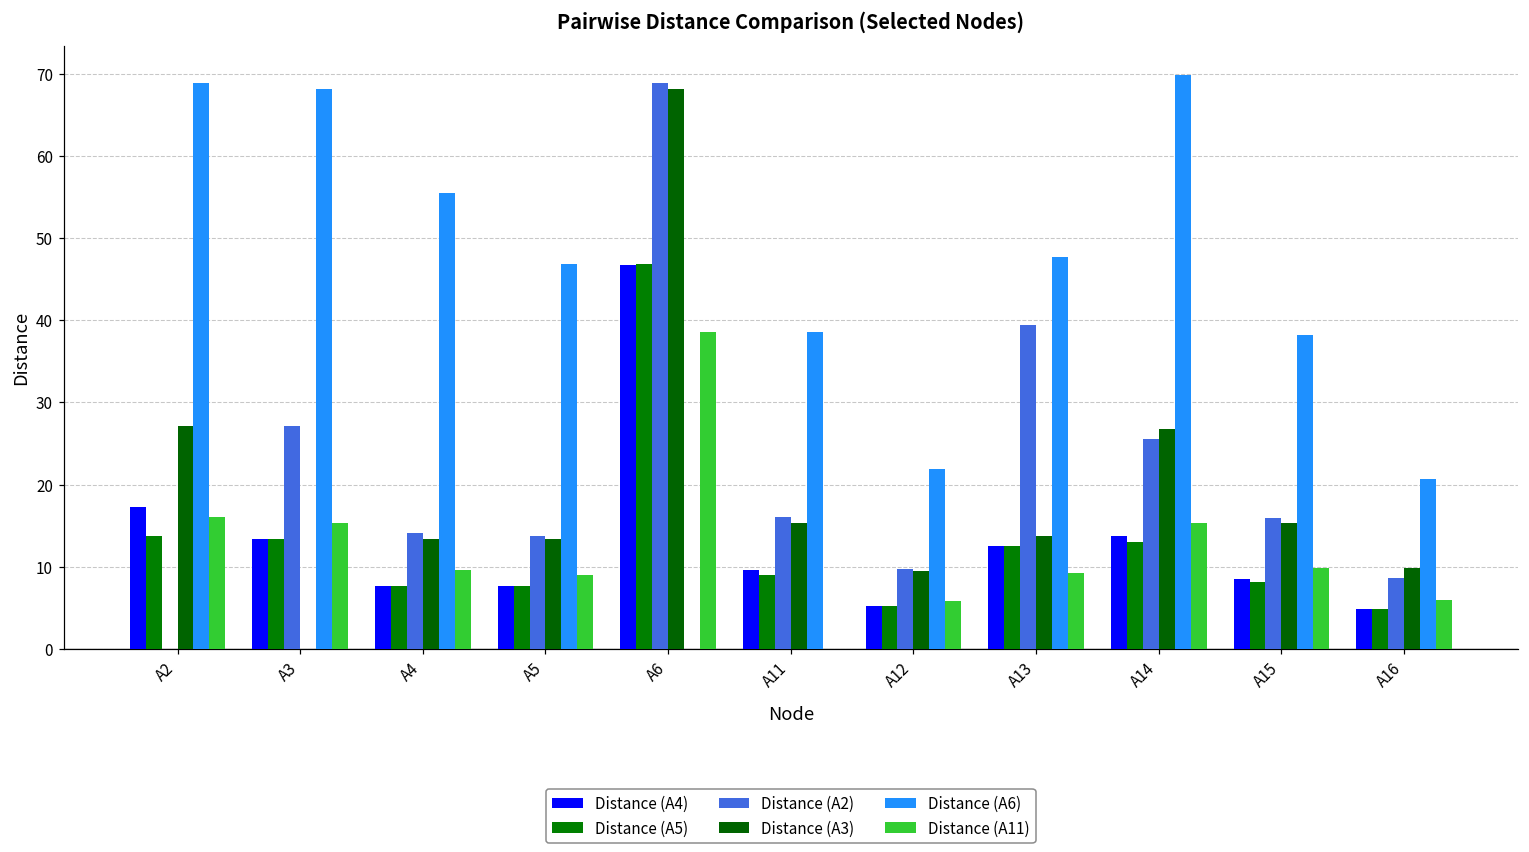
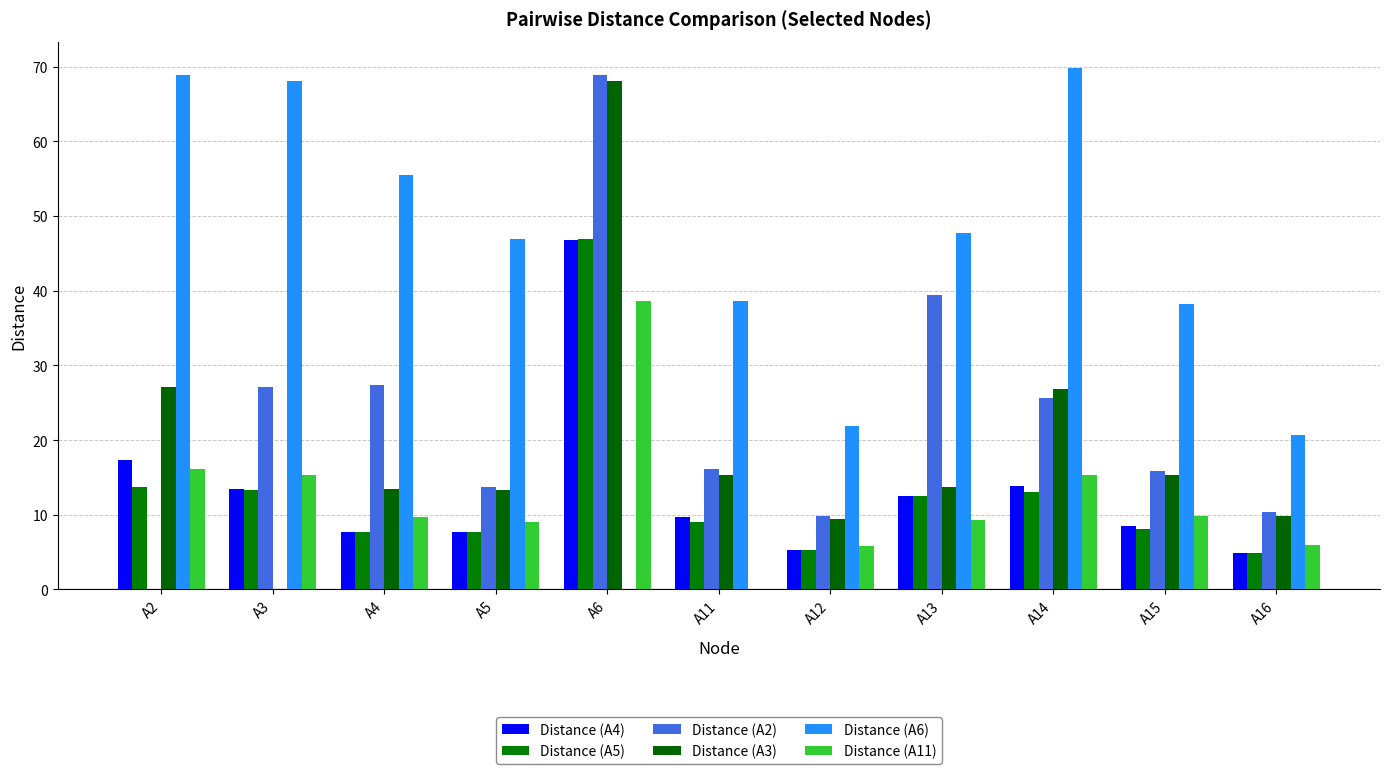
  {
    "Distance (A4)": {
      "A2": 17,
      "A3": 13,
      "A4": 8,
      "A5": 8,
      "A6": 47,
      "A11": 10,
      "A12": 5,
      "A13": 12,
      "A14": 14,
      "A15": 9,
      "A16": 5
    },
    "Distance (A2)": {
      "A2": 0,
      "A3": 27,
-     "A4": 14,
+     "A4": 27,
      "A5": 14,
      "A6": 69,
      "A11": 16,
      "A12": 10,
      "A13": 39,
      "A14": 26,
      "A15": 16,
-     "A16": 9
+     "A16": 10
    },
    "Distance (A6)": {
      "A2": 69,
      "A3": 68,
      "A4": 56,
      "A5": 47,
      "A6": 0,
      "A11": 39,
      "A12": 22,
      "A13": 48,
      "A14": 70,
      "A15": 38,
      "A16": 21
    },
    "Distance (A11)": {
      "A2": 16,
      "A3": 15,
      "A4": 10,
      "A5": 9,
      "A6": 39,
      "A11": 0,
      "A12": 6,
      "A13": 9,
      "A14": 15,
      "A15": 10,
      "A16": 6
    }
  }
